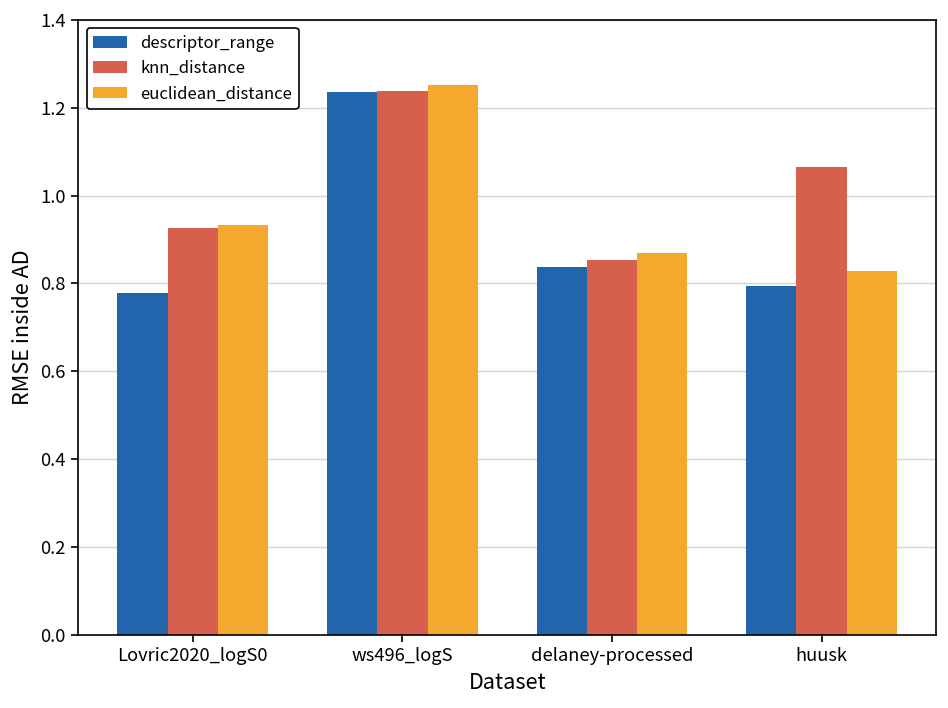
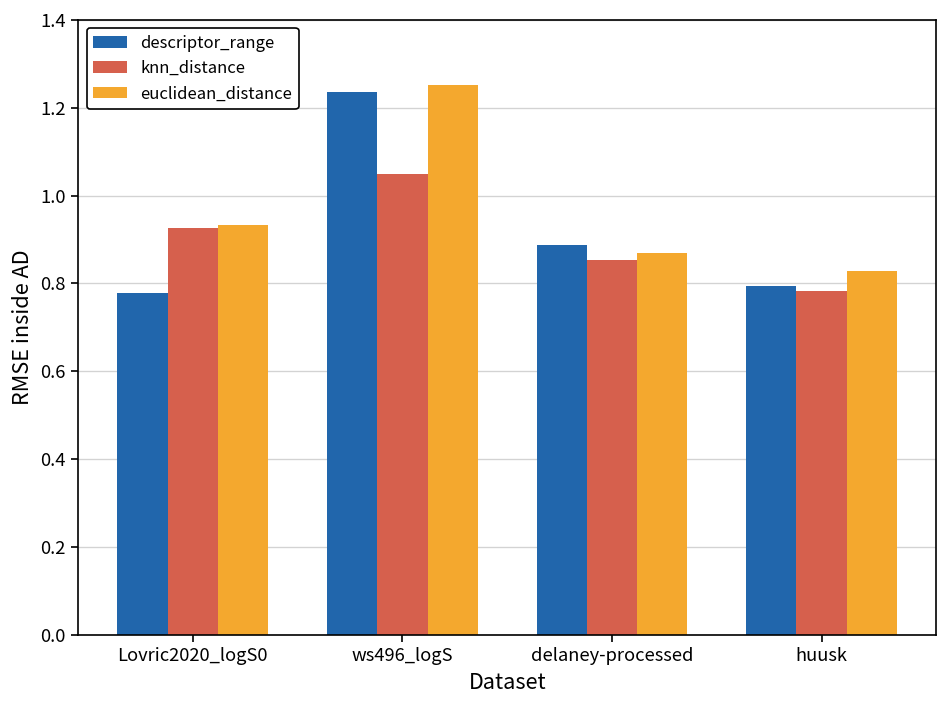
  {
    "descriptor_range": {
      "Lovric2020_logS0": 0.78,
      "ws496_logS": 1.24,
-     "delaney-processed": 0.84,
+     "delaney-processed": 0.89,
      "huusk": 0.80
    },
    "knn_distance": {
      "Lovric2020_logS0": 0.93,
-     "ws496_logS": 1.24,
+     "ws496_logS": 1.05,
      "delaney-processed": 0.85,
-     "huusk": 1.07
+     "huusk": 0.78
    },
    "euclidean_distance": {
      "Lovric2020_logS0": 0.93,
      "ws496_logS": 1.25,
      "delaney-processed": 0.87,
      "huusk": 0.83
    }
  }
